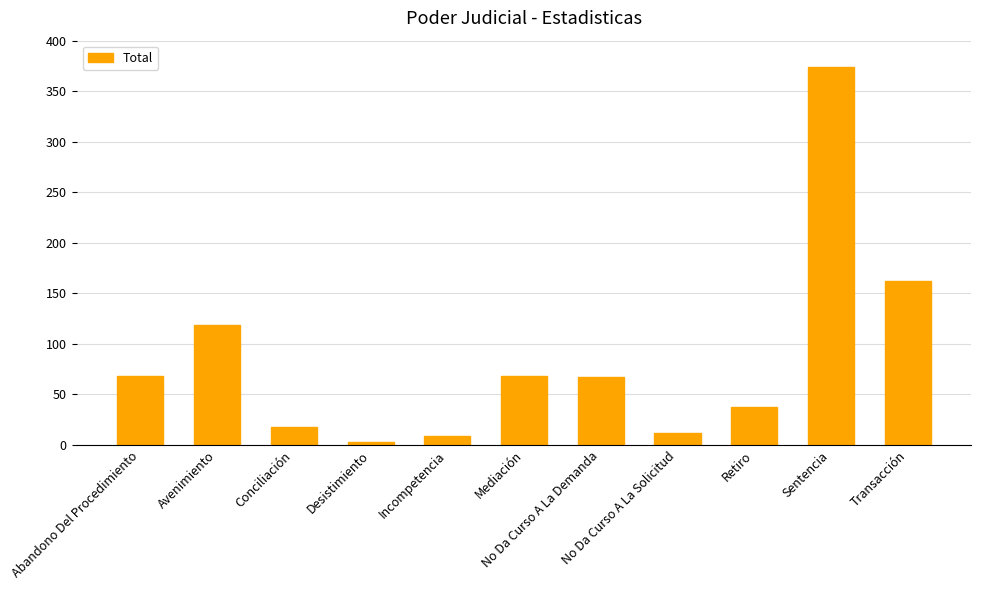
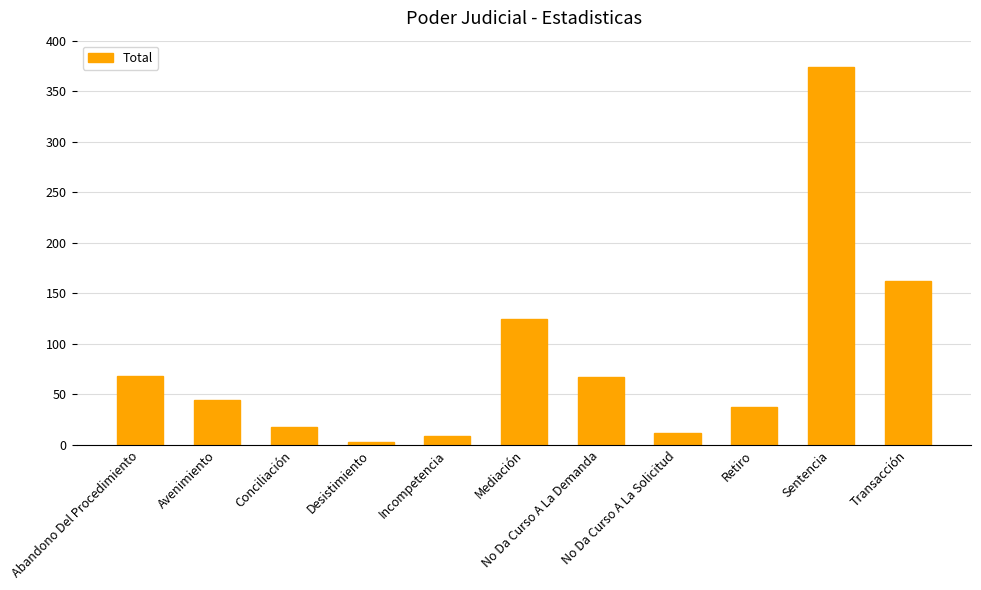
  {
    "Abandono Del Procedimiento": 68,
-   "Avenimiento": 119,
+   "Avenimiento": 44,
    "Conciliación": 18,
    "Desistimiento": 3,
    "Incompetencia": 9,
-   "Mediación": 68,
+   "Mediación": 125,
    "No Da Curso A La Demanda": 67,
    "No Da Curso A La Solicitud": 12,
    "Retiro": 37,
    "Sentencia": 374,
    "Transacción": 162
  }
